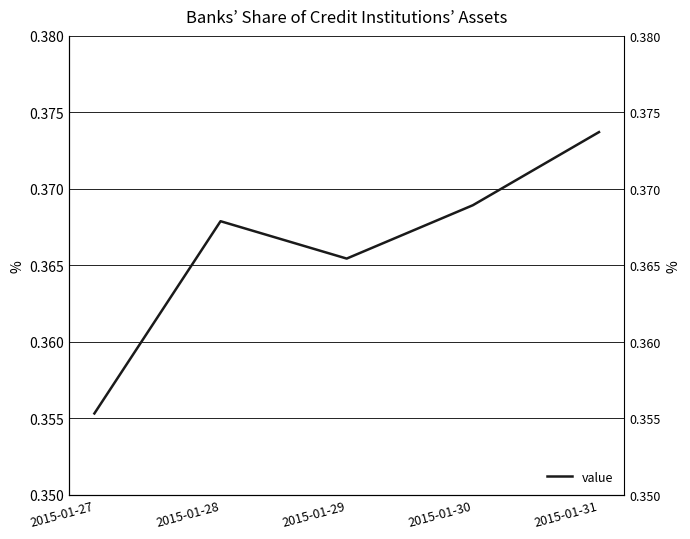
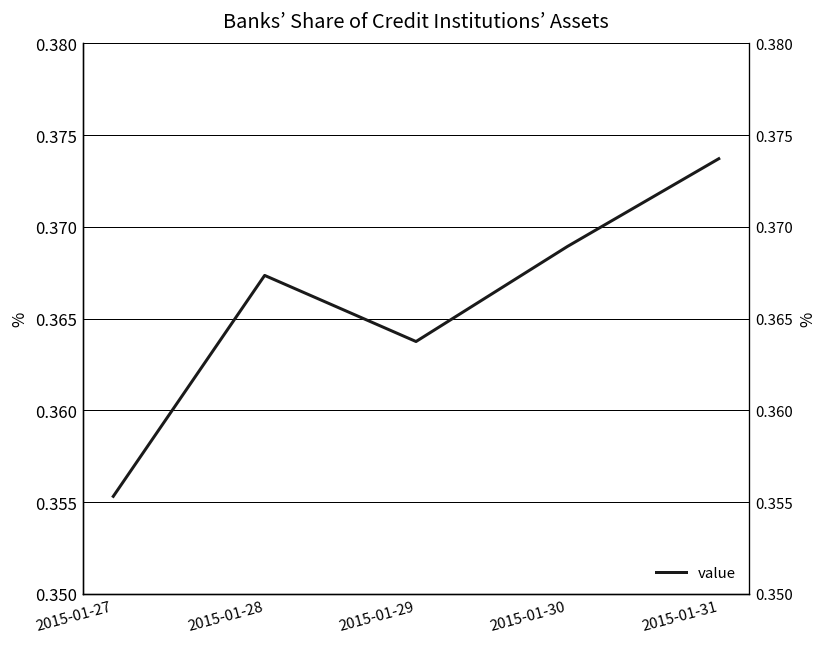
  {
    "2015-01-27": 0.3553,
-   "2015-01-28": 0.3679,
-   "2015-01-29": 0.3654,
+   "2015-01-28": 0.3674,
+   "2015-01-29": 0.3638,
    "2015-01-30": 0.3689,
    "2015-01-31": 0.3737
  }
